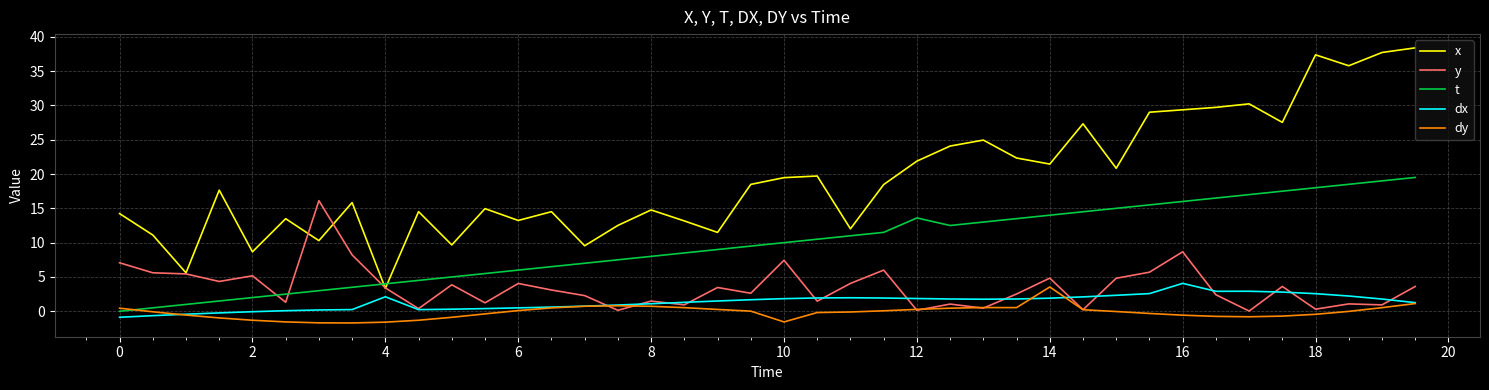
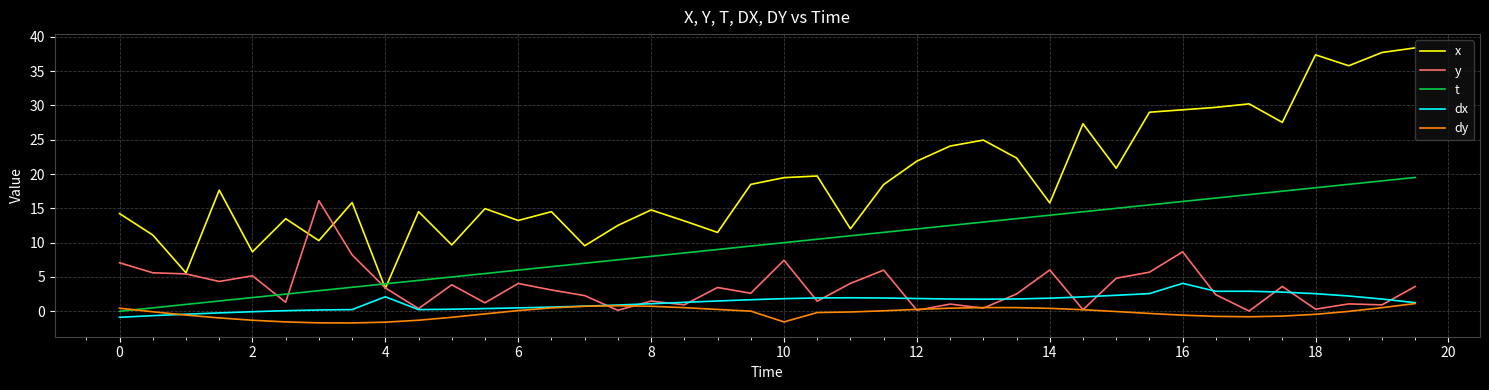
  {
    "x": {
      "0": 14,
      "2": 9,
      "6": 13,
      "8": 15,
      "10": 19,
      "12": 22,
-     "14": 21,
+     "14": 16,
      "16": 29,
      "18": 37
    },
    "y": {
      "0": 7,
      "2": 5,
      "6": 4,
      "8": 1,
      "10": 7,
-     "14": 5,
+     "14": 6,
      "16": 9,
      "18": 0
    },
    "t": {
      "0": 0,
      "2": 2,
      "4": 4,
      "6": 6,
      "8": 8,
      "10": 10,
-     "12": 14,
+     "12": 12,
      "14": 14,
      "16": 16,
      "18": 18
    },
    "dx": {
      "0": -1,
      "2": 0,
      "4": 2,
      "6": 0,
      "8": 1,
      "10": 2,
      "12": 2,
      "14": 2,
      "16": 4,
      "18": 3
    },
    "dy": {
      "0": 0,
      "2": -1,
      "4": -2,
      "6": 0,
      "8": 1,
      "10": -2,
-     "14": 4,
+     "14": 0,
      "16": -1,
      "18": 0
    }
  }
